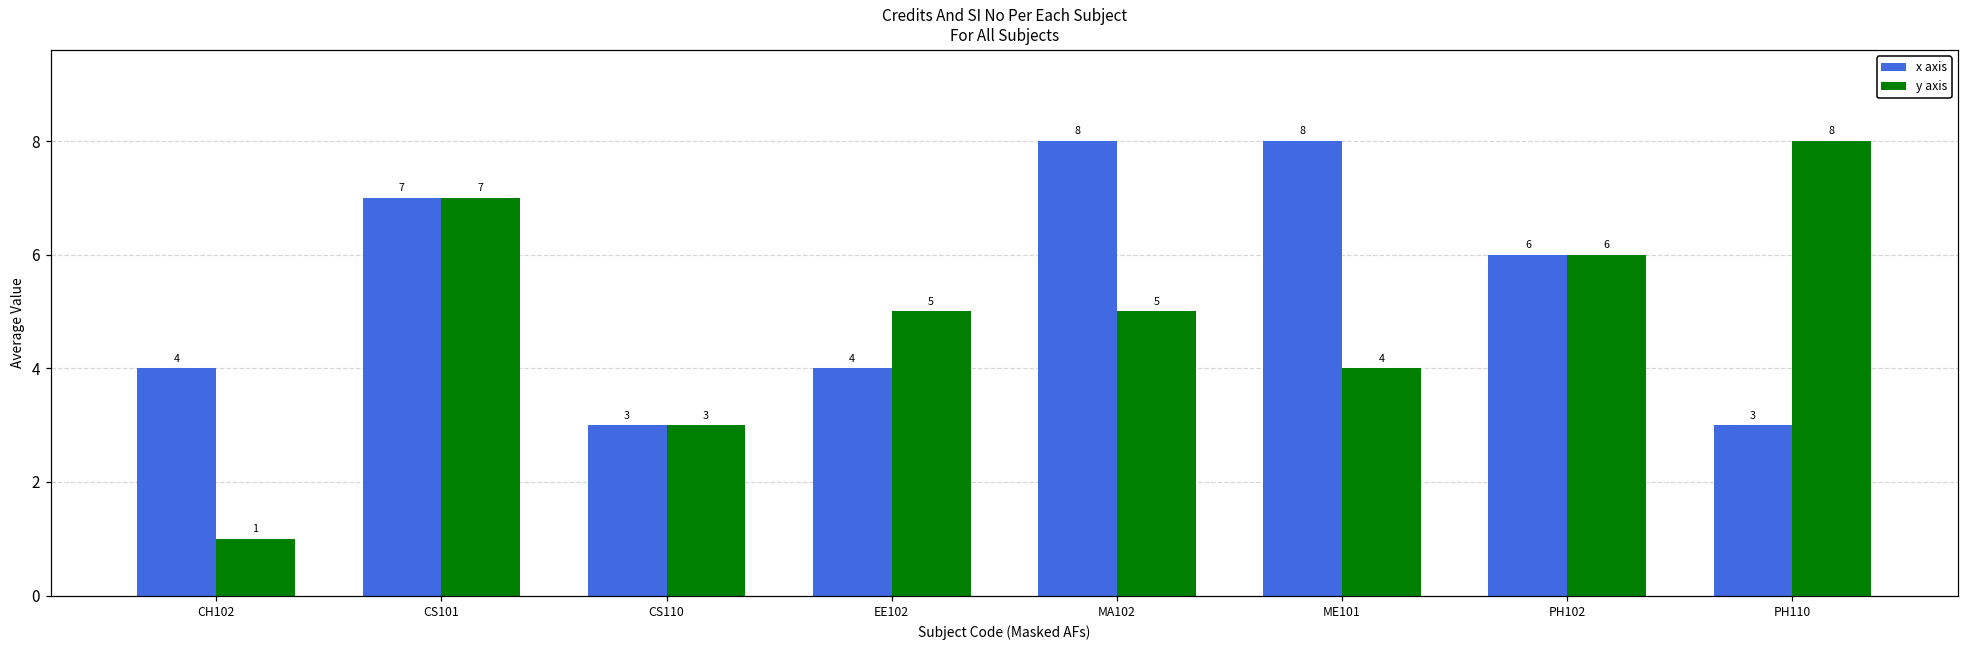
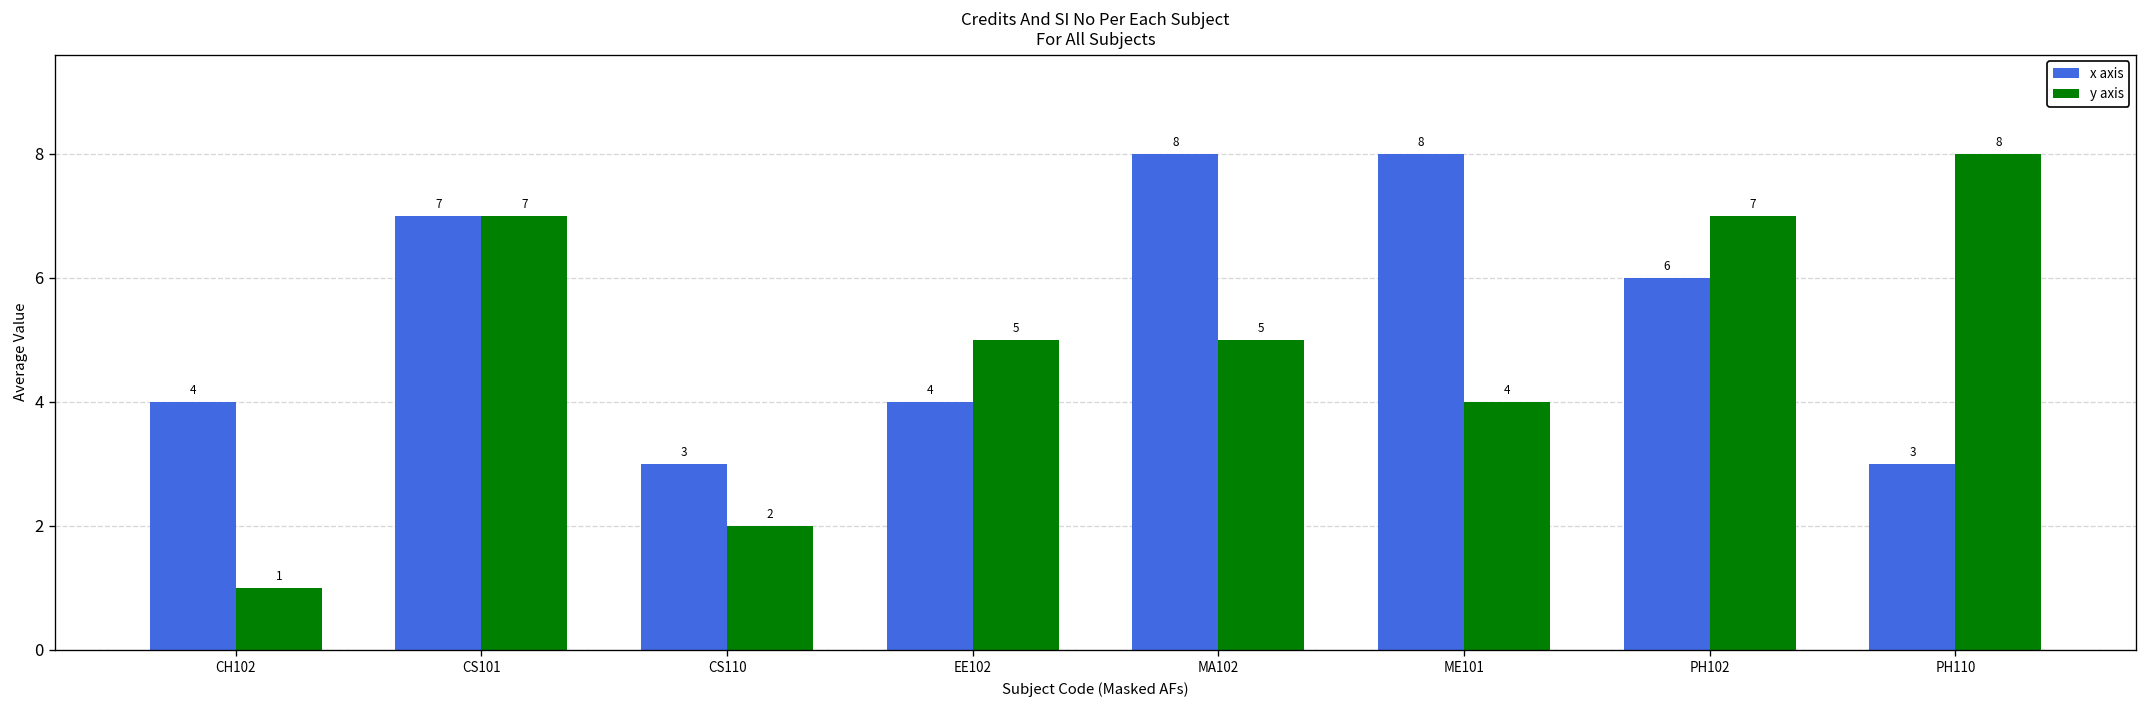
  {
    "x axis": {
      "CH102": 4,
      "CS101": 7,
      "CS110": 3,
      "EE102": 4,
      "MA102": 8,
      "ME101": 8,
      "PH102": 6,
      "PH110": 3
    },
    "y axis": {
      "CH102": 1,
      "CS101": 7,
-     "CS110": 3,
+     "CS110": 2,
      "EE102": 5,
      "MA102": 5,
      "ME101": 4,
-     "PH102": 6,
+     "PH102": 7,
      "PH110": 8
    }
  }
